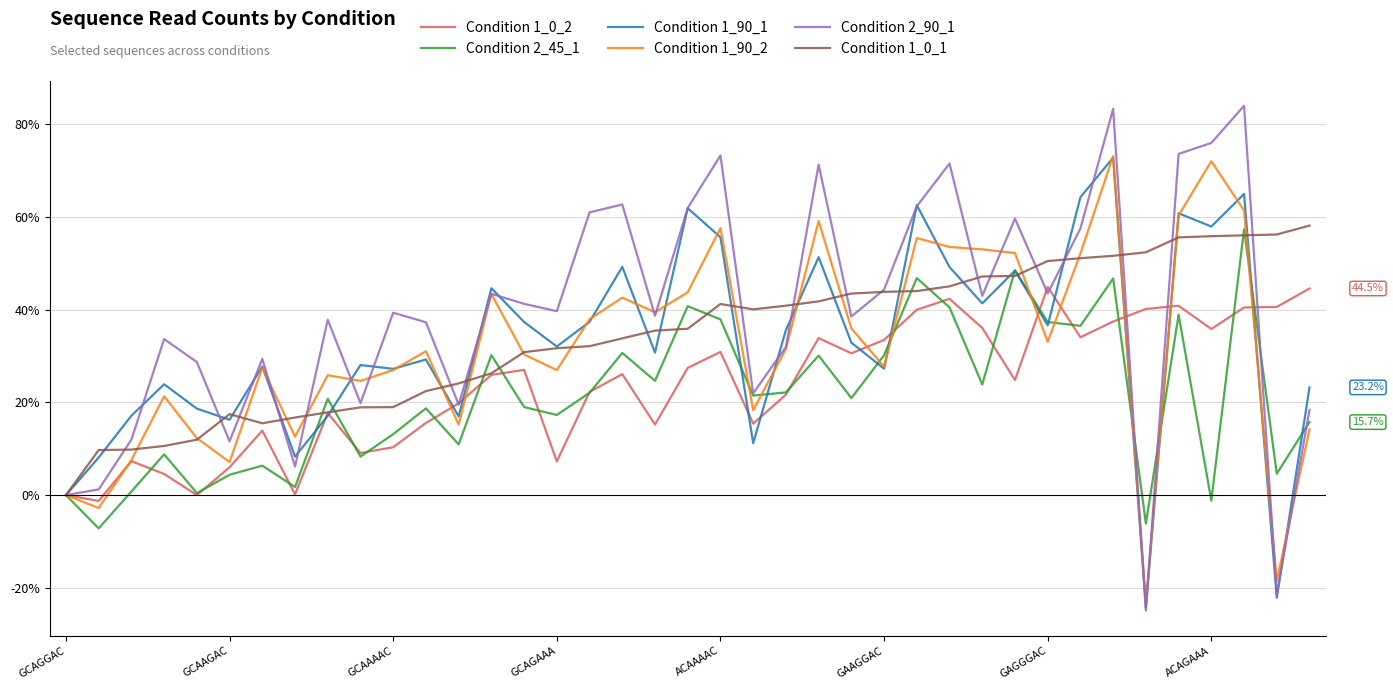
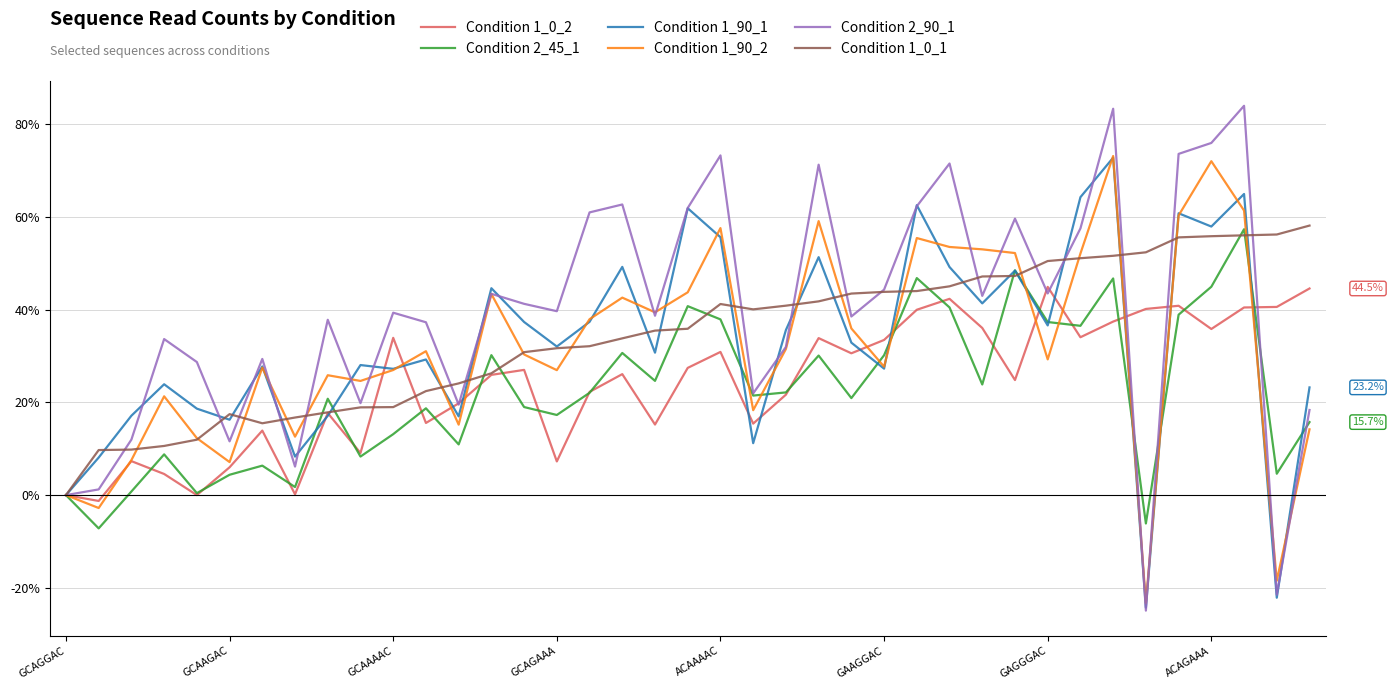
  {
    "Condition 1_0_2": {
      "GCAAGAC": "6%",
-     "GCAAAAC": "10%",
+     "GCAAAAC": "34%",
      "GCAGAAA": "7%",
      "ACAAAAC": "31%",
      "GAAGGAC": "33%",
      "GAGGGAC": "45%",
      "ACAGAAA": "36%"
    },
    "Condition 2_45_1": {
      "GCAAGAC": "4%",
      "GCAAAAC": "13%",
      "GCAGAAA": "17%",
      "ACAAAAC": "38%",
      "GAAGGAC": "30%",
      "GAGGGAC": "37%",
-     "ACAGAAA": "-1%"
+     "ACAGAAA": "45%"
    },
    "Condition 1_90_1": {
      "GCAAGAC": "16%",
      "ACAAAAC": "56%",
      "GAGGGAC": "37%",
      "ACAGAAA": "58%"
    },
    "Condition 1_90_2": {
      "GCAAGAC": "7%",
      "GCAGAAA": "27%",
      "ACAAAAC": "58%",
-     "GAGGGAC": "33%",
+     "GAGGGAC": "29%",
      "ACAGAAA": "72%"
    },
    "Condition 2_90_1": {
      "GCAAGAC": "12%",
      "GCAAAAC": "39%",
      "GCAGAAA": "40%",
      "ACAAAAC": "73%",
      "GAGGGAC": "43%",
      "ACAGAAA": "76%"
    },
    "Condition 1_0_1": {
      "GCAAGAC": "17%",
      "GCAAAAC": "19%",
      "ACAAAAC": "41%",
      "GAGGGAC": "50%",
      "ACAGAAA": "56%"
    }
  }
